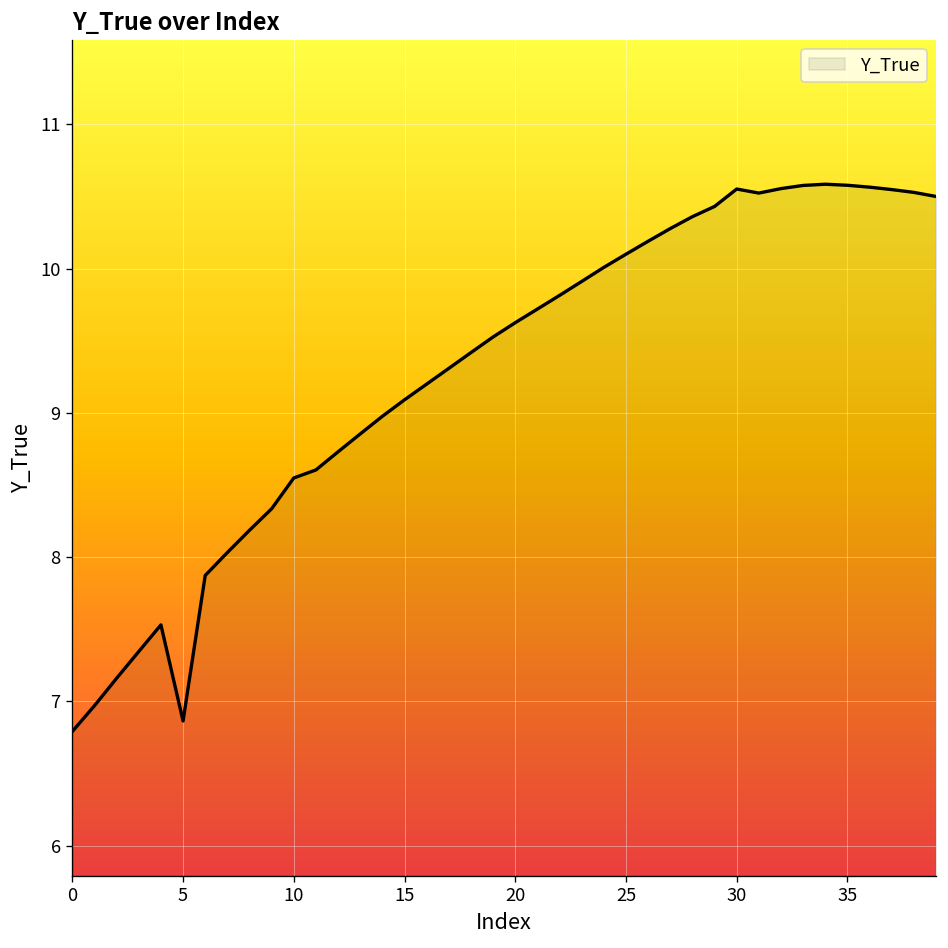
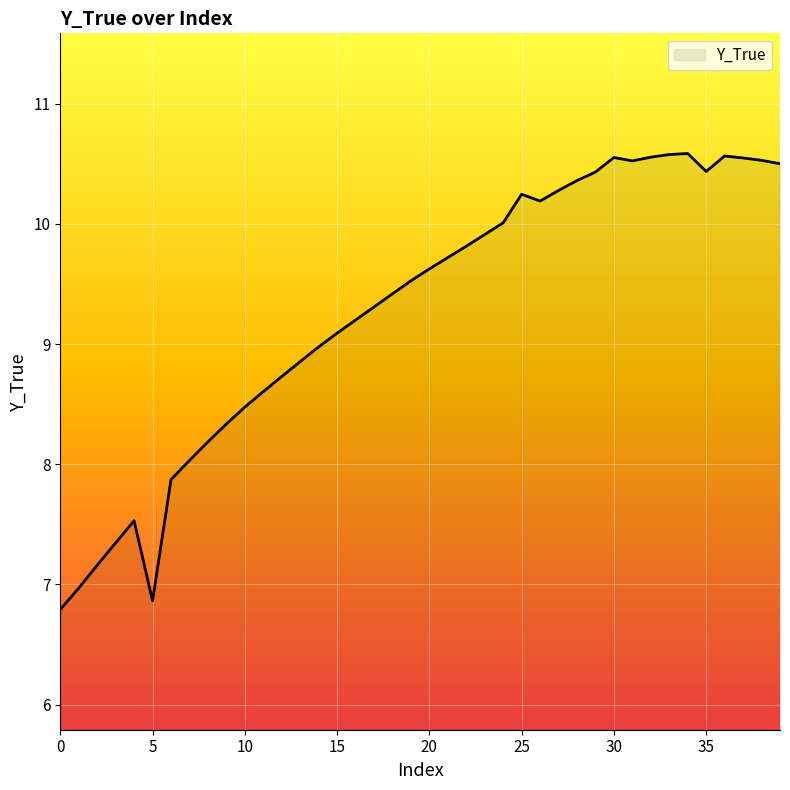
  {
    "0": 6.79,
    "5": 6.86,
-   "10": 8.55,
+   "10": 8.47,
    "15": 9.09,
    "20": 9.63,
-   "25": 10.10,
+   "25": 10.25,
    "30": 10.55,
-   "35": 10.58
+   "35": 10.44
  }
